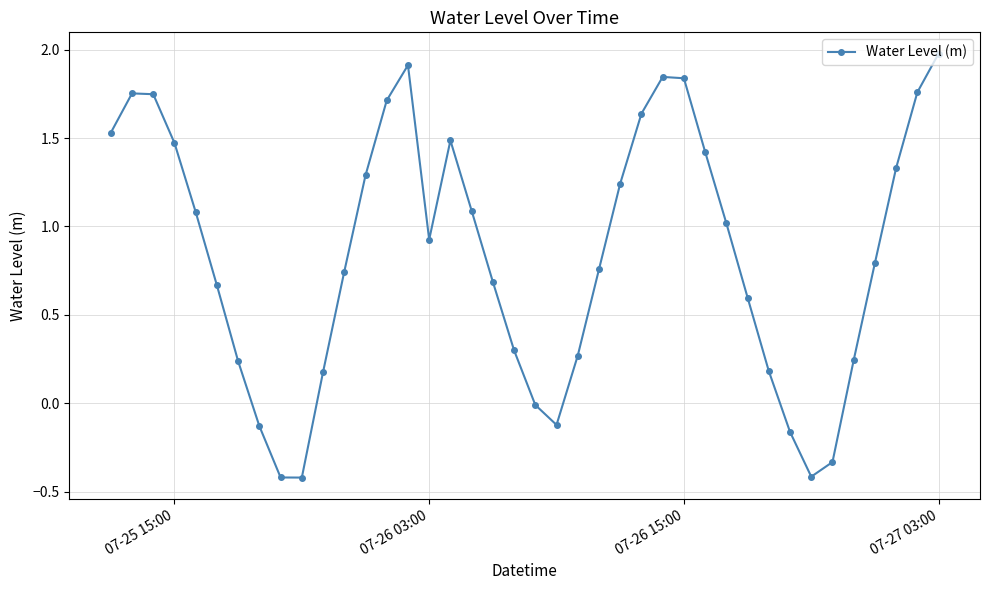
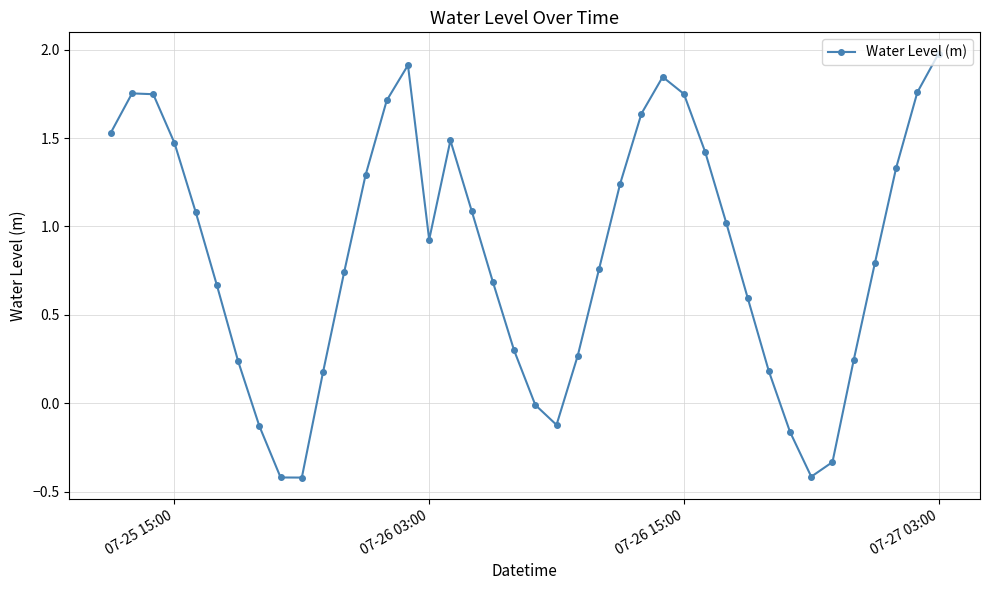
  {
    "07-25 15:00": 1.47,
    "07-26 03:00": 0.93,
-   "07-26 15:00": 1.84
+   "07-26 15:00": 1.75
  }
